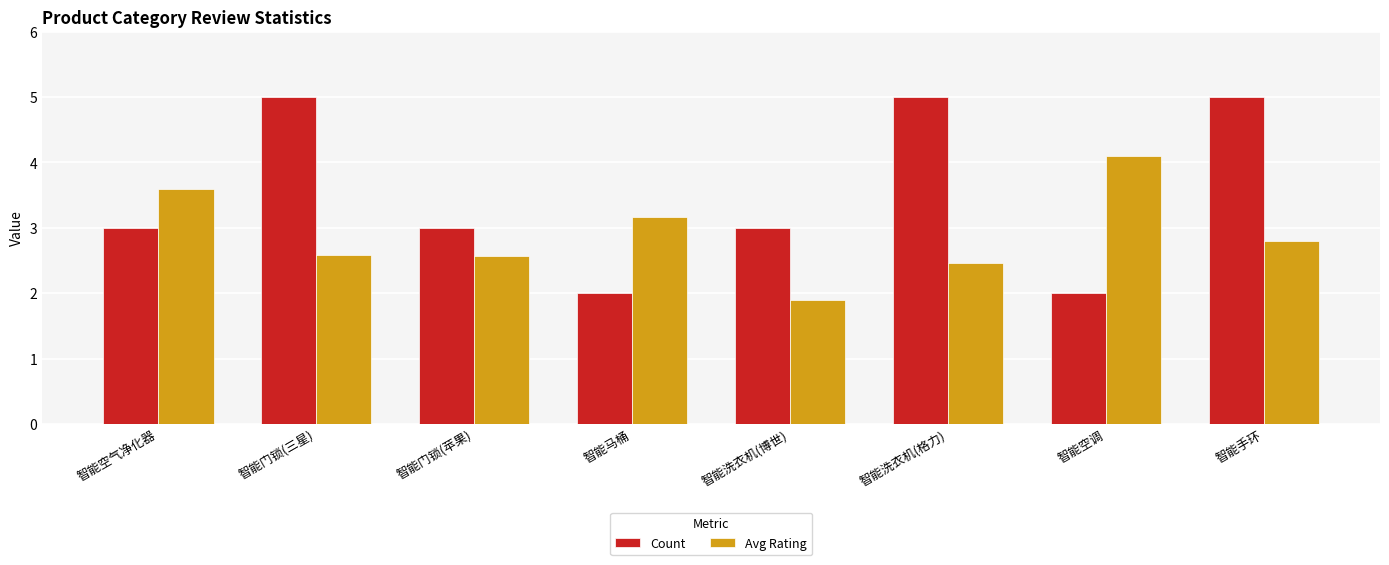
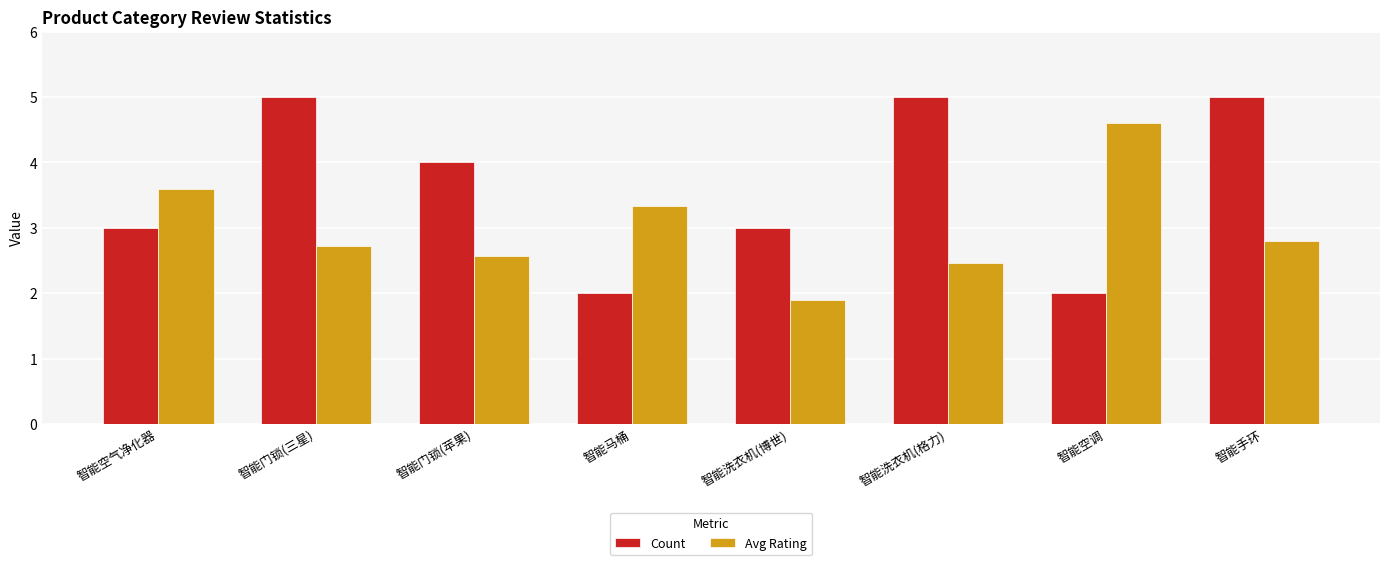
  {
    "Count": {
      "智能空气净化器": 3,
      "智能门锁(三星)": 5,
-     "智能门锁(苹果)": 3,
+     "智能门锁(苹果)": 4,
      "智能马桶": 2,
      "智能洗衣机(博世)": 3,
      "智能洗衣机(格力)": 5,
      "智能空调": 2,
      "智能手环": 5
    },
    "Avg Rating": {
      "智能空气净化器": 3.6,
-     "智能门锁(三星)": 2.6,
+     "智能门锁(三星)": 2.7,
      "智能门锁(苹果)": 2.6,
-     "智能马桶": 3.2,
+     "智能马桶": 3.3,
      "智能洗衣机(博世)": 1.9,
      "智能洗衣机(格力)": 2.5,
-     "智能空调": 4.1,
+     "智能空调": 4.6,
      "智能手环": 2.8
    }
  }
